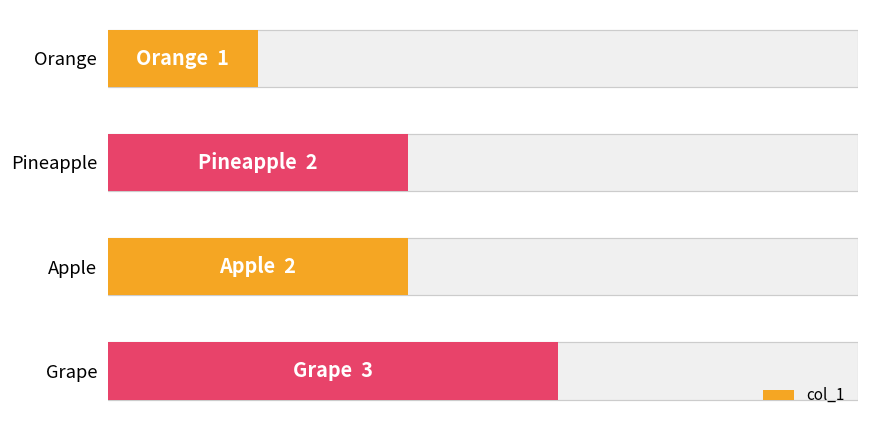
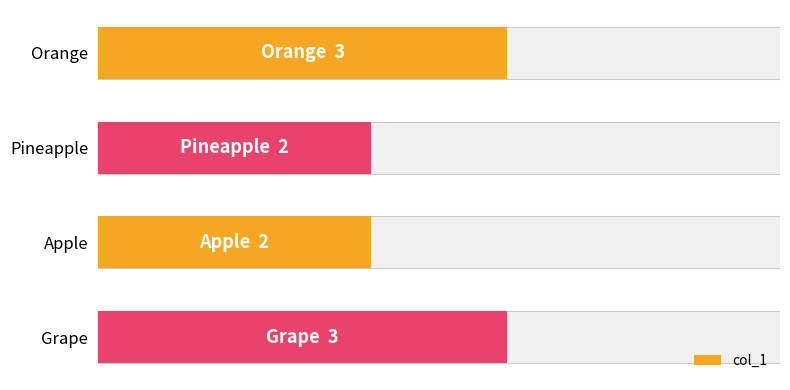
  {
    "col_1": {
-     "Orange": 1
+     "Orange": 3
    }
  }
